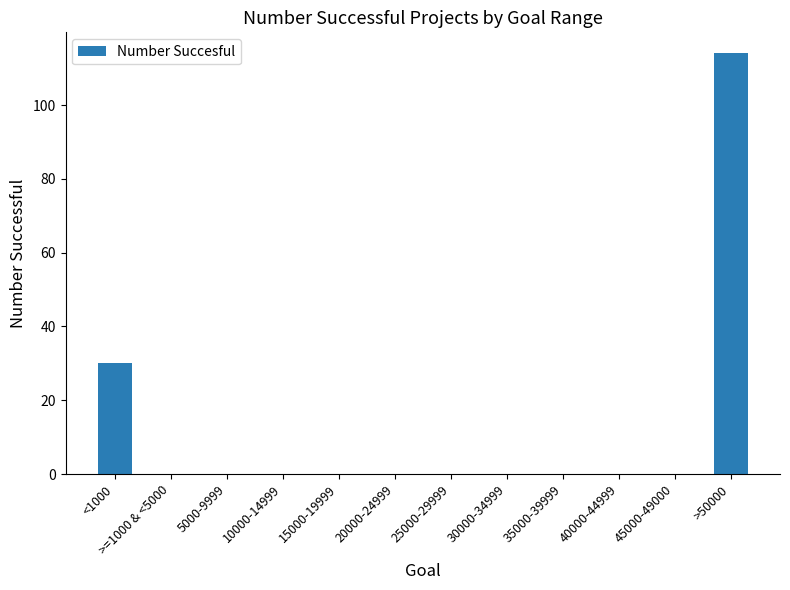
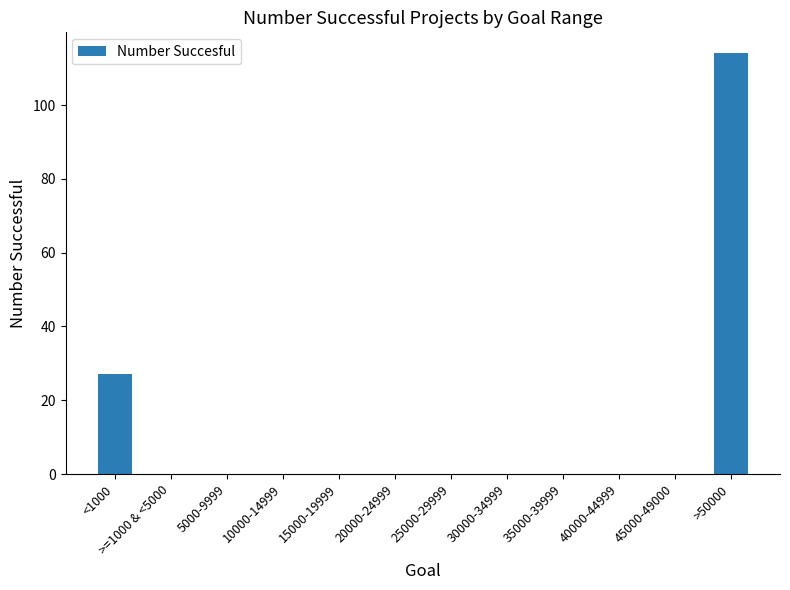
  {
-   "<1000": 30,
+   "<1000": 27,
    ">=1000 & <5000": 0,
    "5000-9999": 0,
    "10000-14999": 0,
    "15000-19999": 0,
    "20000-24999": 0,
    "25000-29999": 0,
    "30000-34999": 0,
    "35000-39999": 0,
    "40000-44999": 0,
    "45000-49000": 0,
    ">50000": 114
  }
